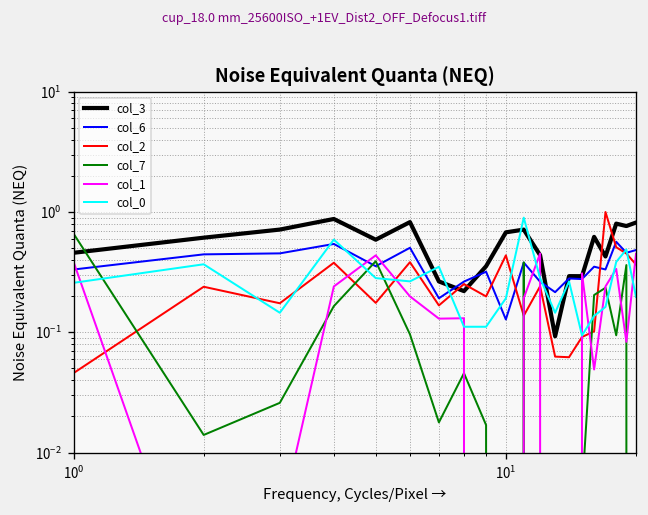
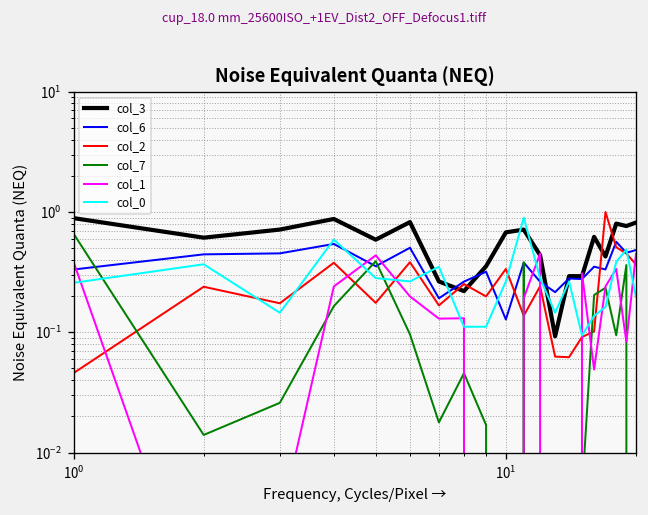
  {
    "col_3": {
-     "10^0": 0.5,
+     "10^0": 0.9,
      "10^1": 0.7
    },
    "col_6": {
      "10^0": 0.33,
      "10^1": 0.13
    },
    "col_2": {
      "10^0": 0.05,
-     "10^1": 0.4
+     "10^1": 0.34
    },
    "col_7": {
      "10^0": 0.7
    },
    "col_1": {
      "10^0": 0.38
    },
    "col_0": {
      "10^0": 0.26,
-     "10^1": 0.19
+     "10^1": 0.26
    }
  }
